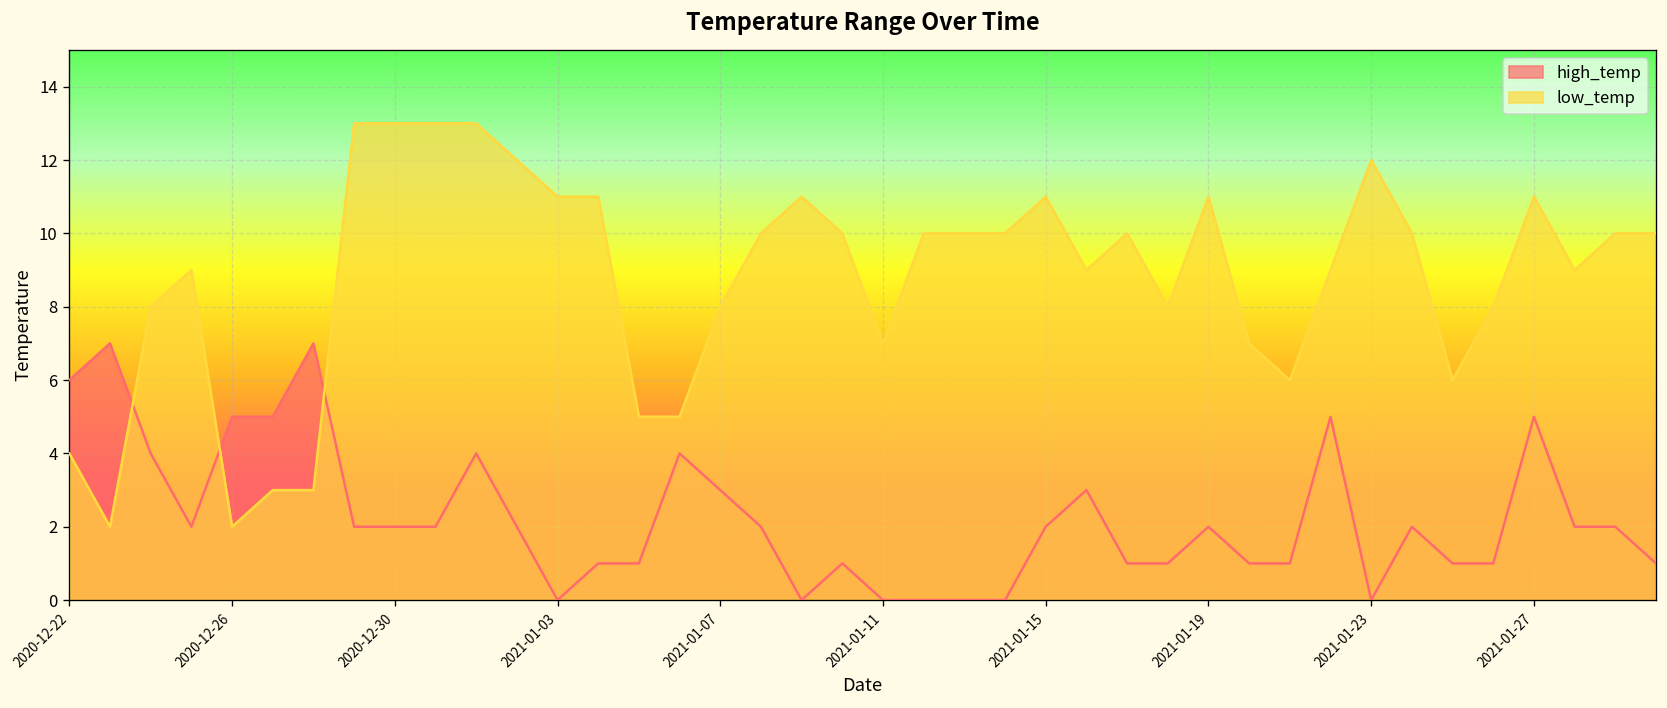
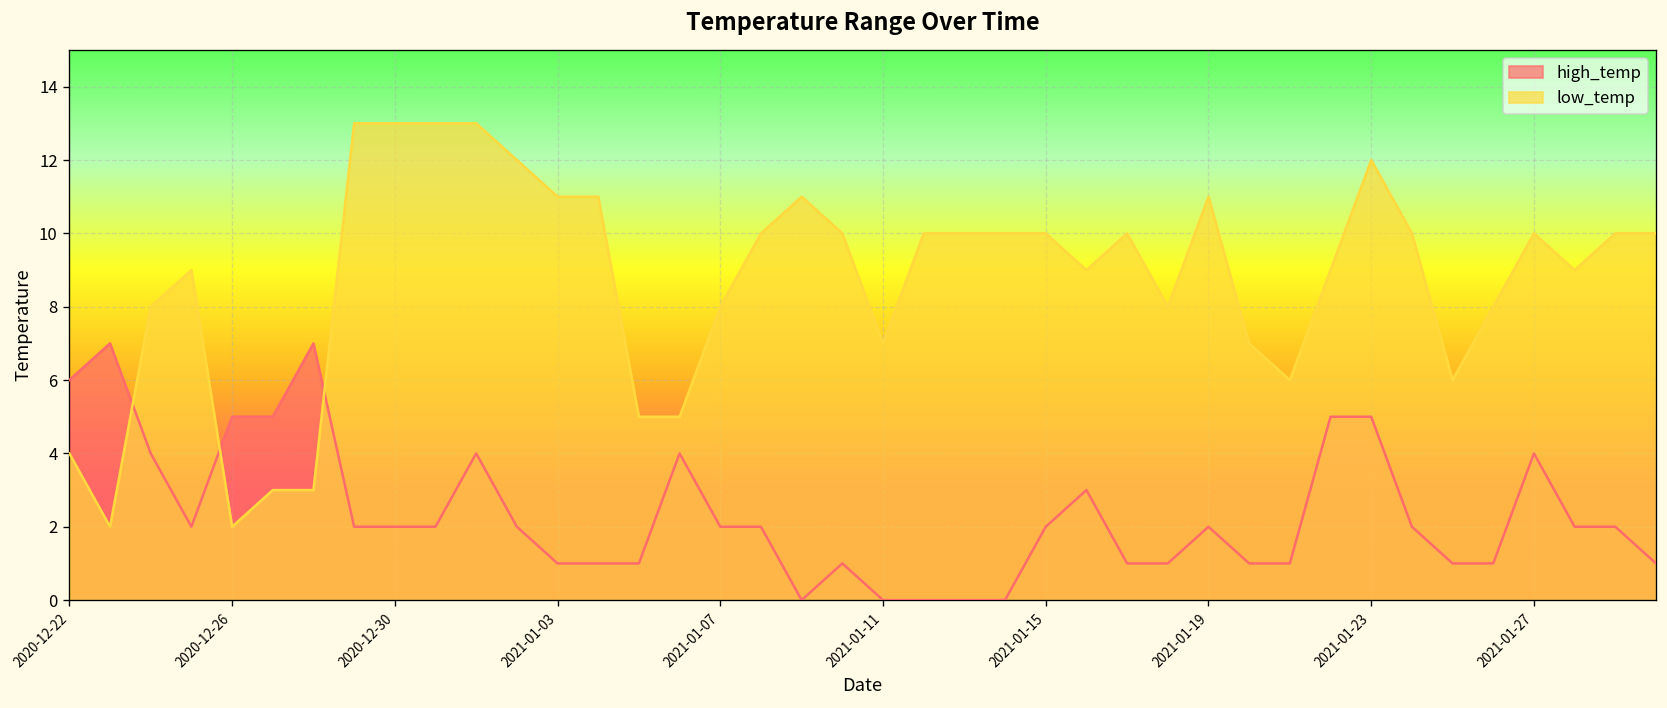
  {
    "high_temp": {
      "2020-12-22": 6,
      "2020-12-26": 5,
      "2020-12-30": 2,
-     "2021-01-03": 0,
-     "2021-01-07": 3,
+     "2021-01-03": 1,
+     "2021-01-07": 2,
      "2021-01-11": 0,
      "2021-01-15": 2,
      "2021-01-19": 2,
-     "2021-01-23": 0,
-     "2021-01-27": 5
+     "2021-01-23": 5,
+     "2021-01-27": 4
    },
    "low_temp": {
      "2020-12-22": 4,
      "2020-12-26": 2,
      "2020-12-30": 13,
      "2021-01-03": 11,
      "2021-01-07": 8,
      "2021-01-11": 7,
-     "2021-01-15": 11,
+     "2021-01-15": 10,
      "2021-01-19": 11,
      "2021-01-23": 12,
-     "2021-01-27": 11
+     "2021-01-27": 10
    }
  }
